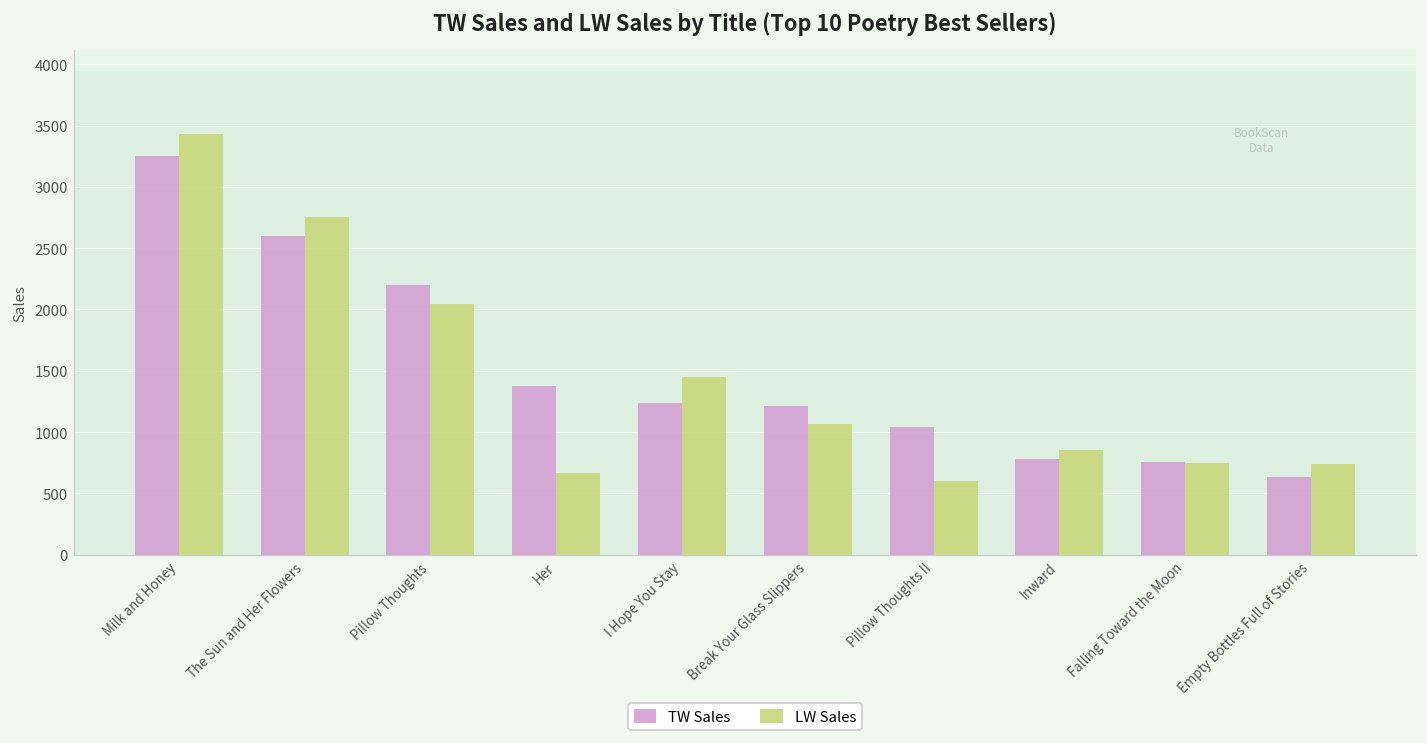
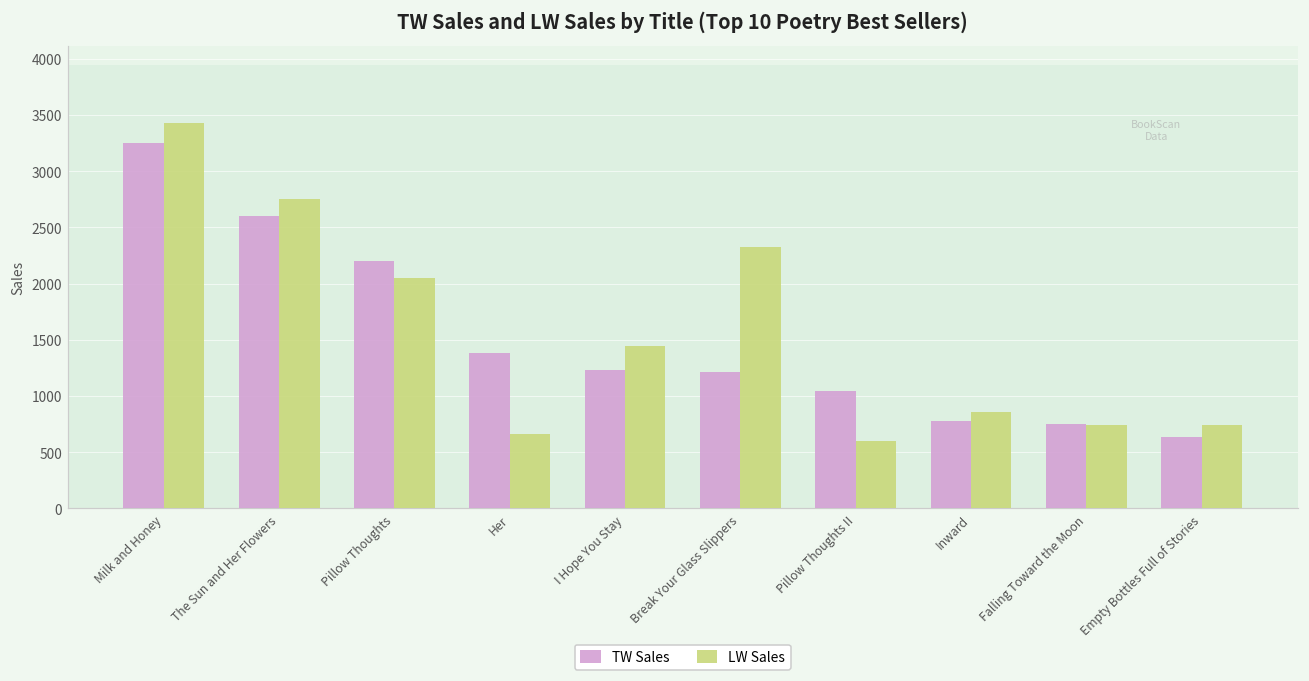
  {
    "TW Sales": {
      "Milk and Honey": 3260,
      "The Sun and Her Flowers": 2600,
      "Pillow Thoughts": 2200,
      "Her": 1380,
      "I Hope You Stay": 1240,
      "Break Your Glass Slippers": 1220,
      "Pillow Thoughts II": 1050,
      "Inward": 780,
      "Falling Toward the Moon": 750,
      "Empty Bottles Full of Stories": 630
    },
    "LW Sales": {
      "Milk and Honey": 3430,
      "The Sun and Her Flowers": 2760,
      "Pillow Thoughts": 2050,
      "Her": 660,
      "I Hope You Stay": 1450,
-     "Break Your Glass Slippers": 1070,
+     "Break Your Glass Slippers": 2320,
      "Pillow Thoughts II": 600,
      "Inward": 860,
      "Falling Toward the Moon": 740,
      "Empty Bottles Full of Stories": 740
    }
  }
